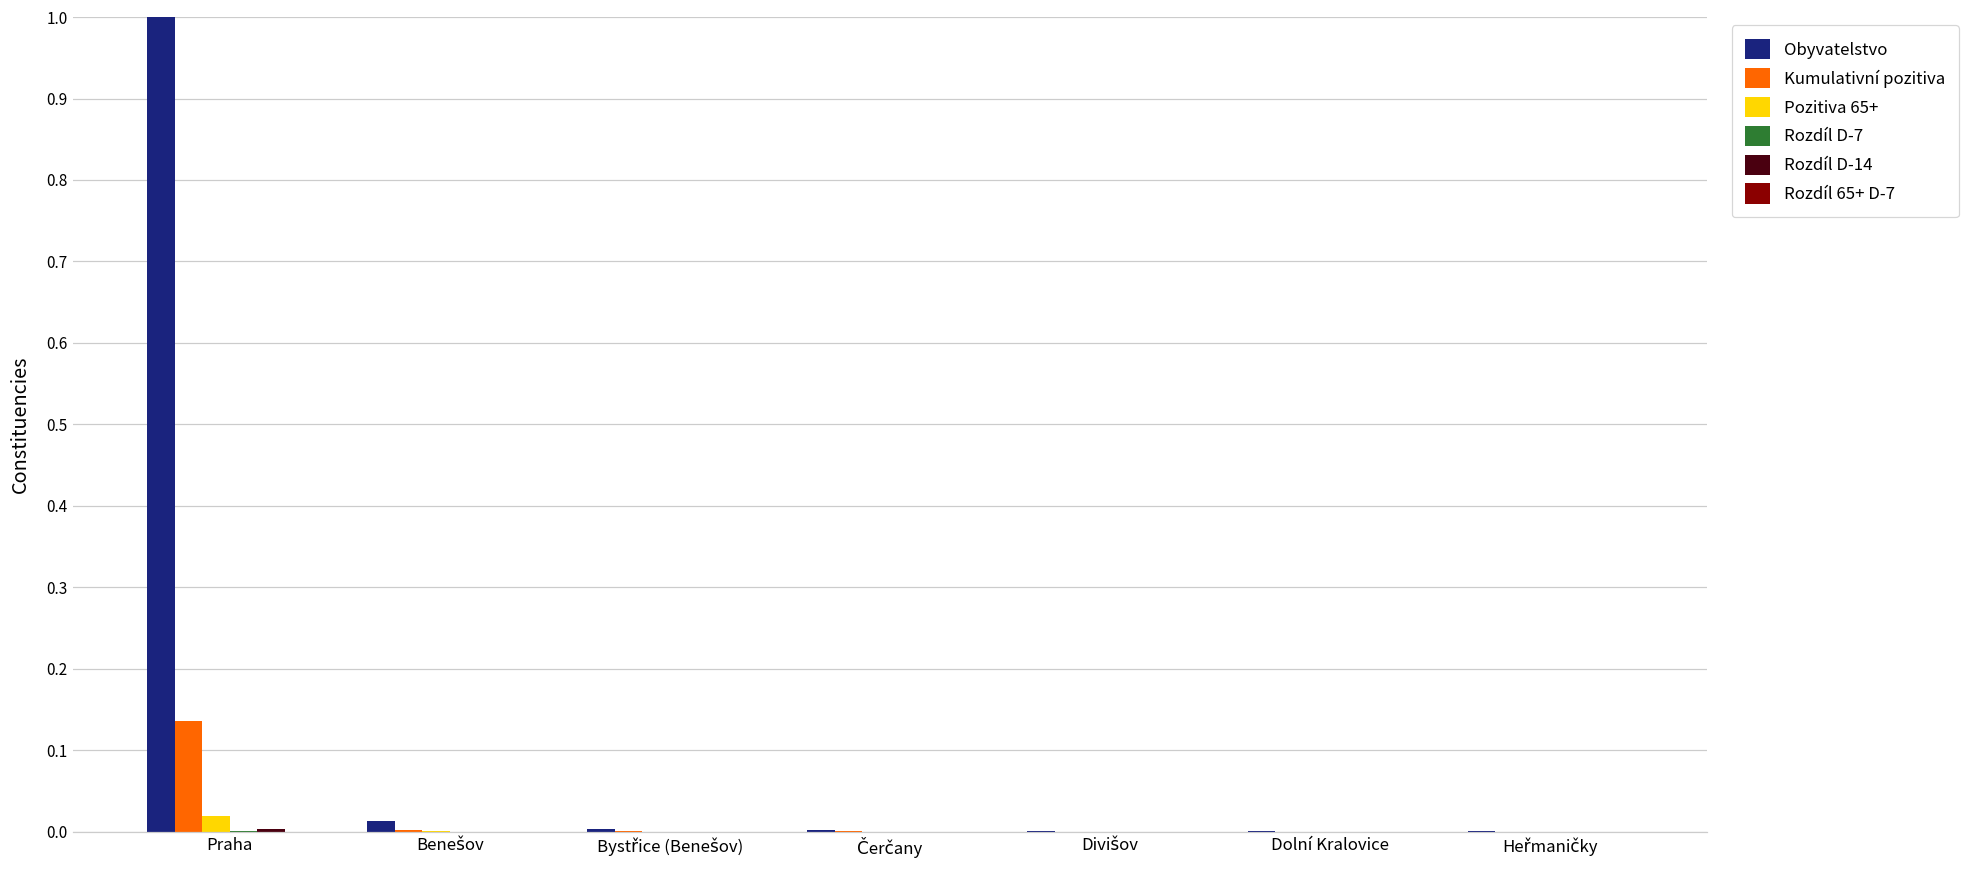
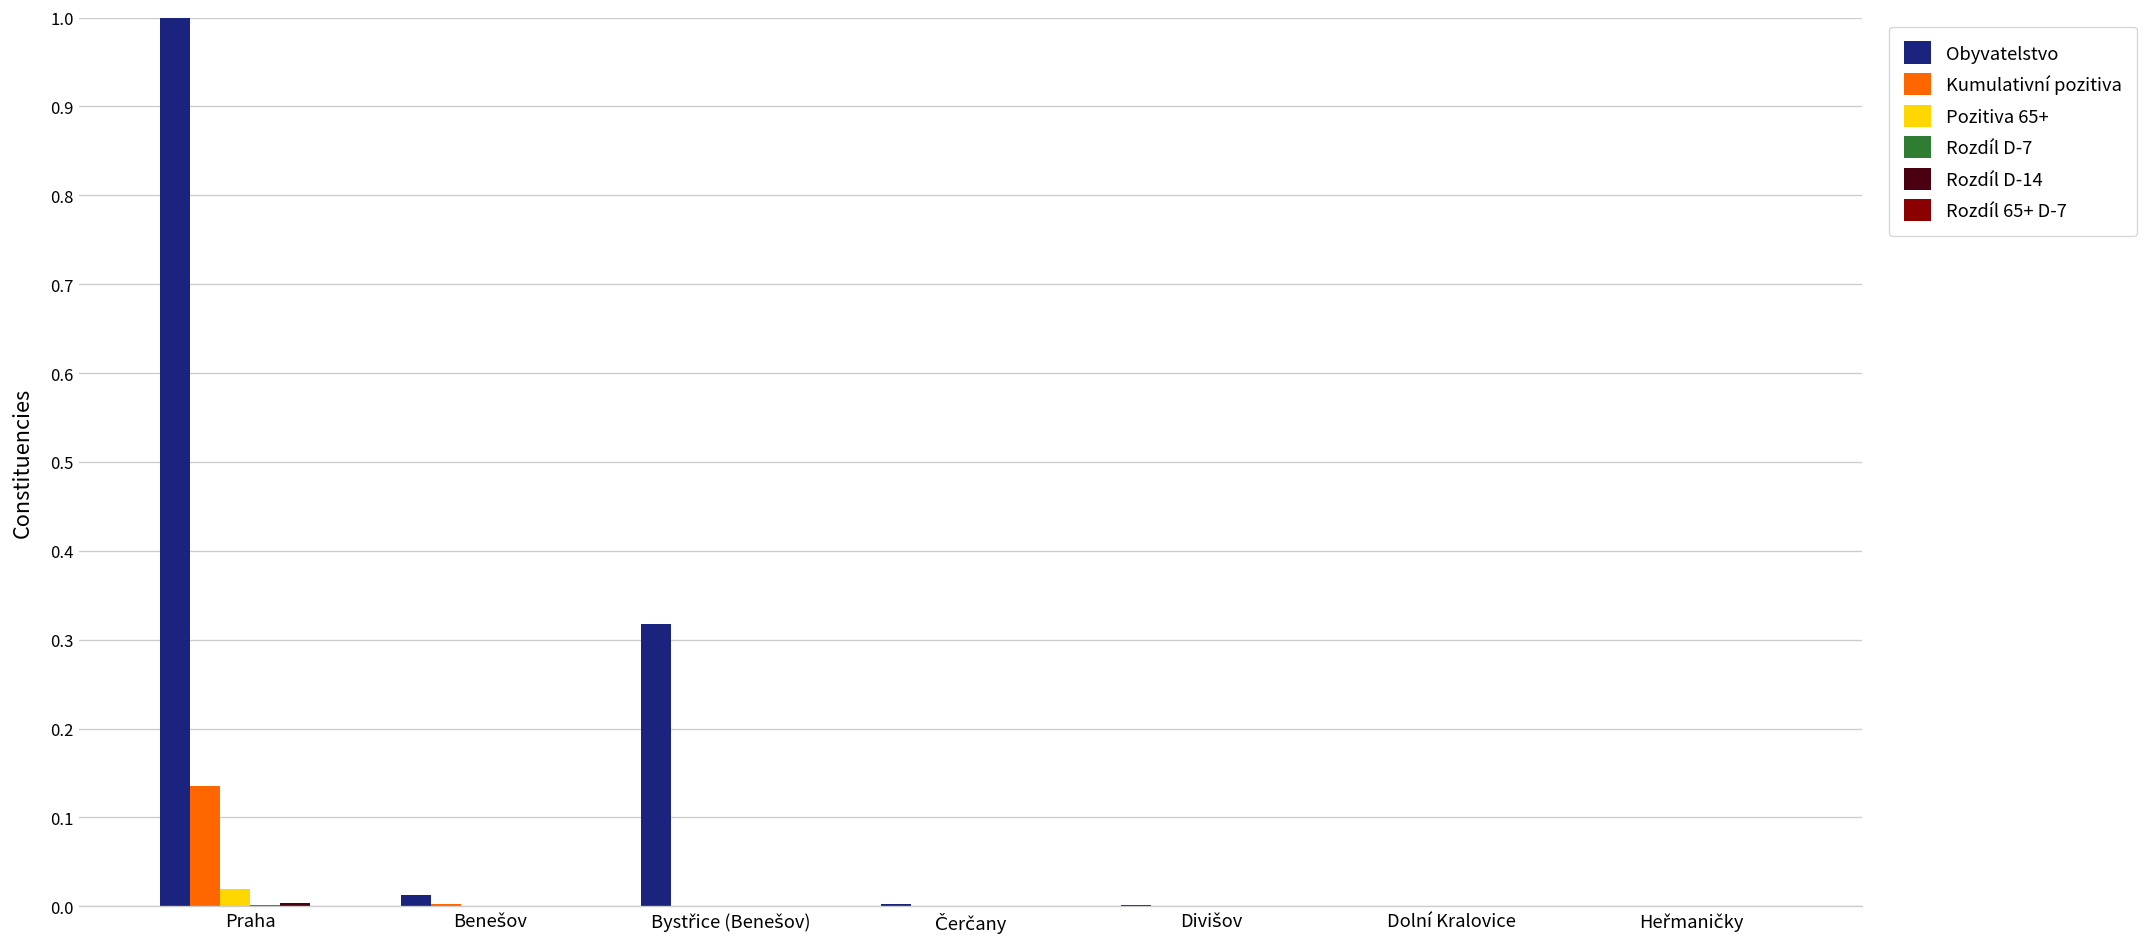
  {
    "Obyvatelstvo": {
      "Praha": 1.00,
      "Benešov": 0.01,
-     "Bystřice (Benešov)": 0.00
+     "Bystřice (Benešov)": 0.32
    },
    "Kumulativní pozitiva": {
      "Praha": 0.14
    },
    "Pozitiva 65+": {
      "Praha": 0.02
    },
    "Rozdíl D-14": {
      "Praha": 0.00
    },
    "Rozdíl 65+ D-7": {
      "Divišov": 0.00
    }
  }
